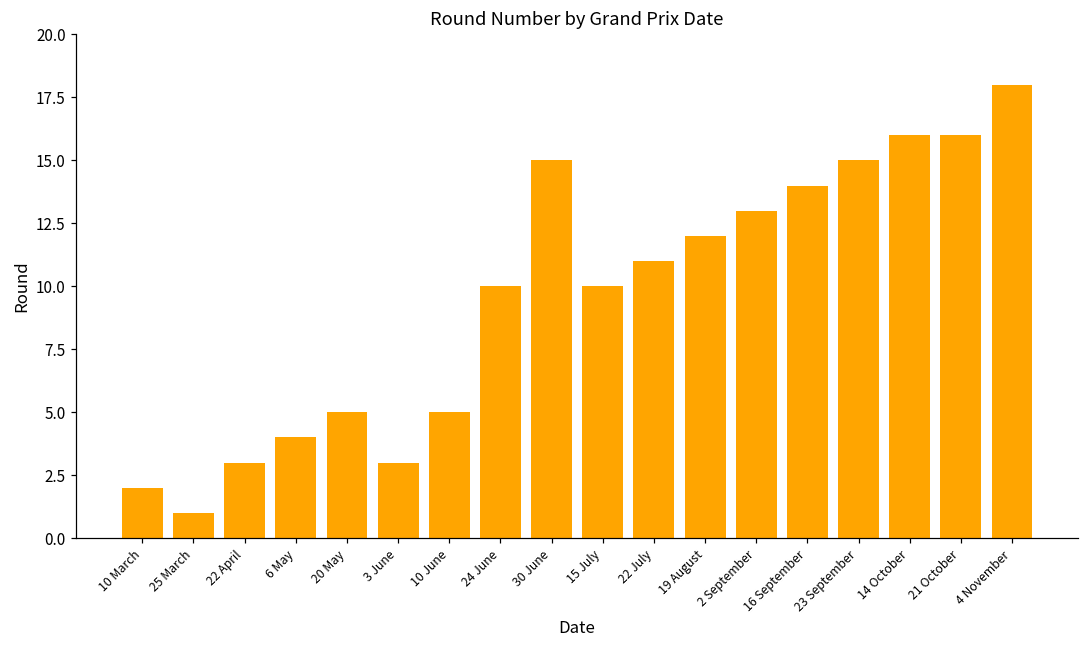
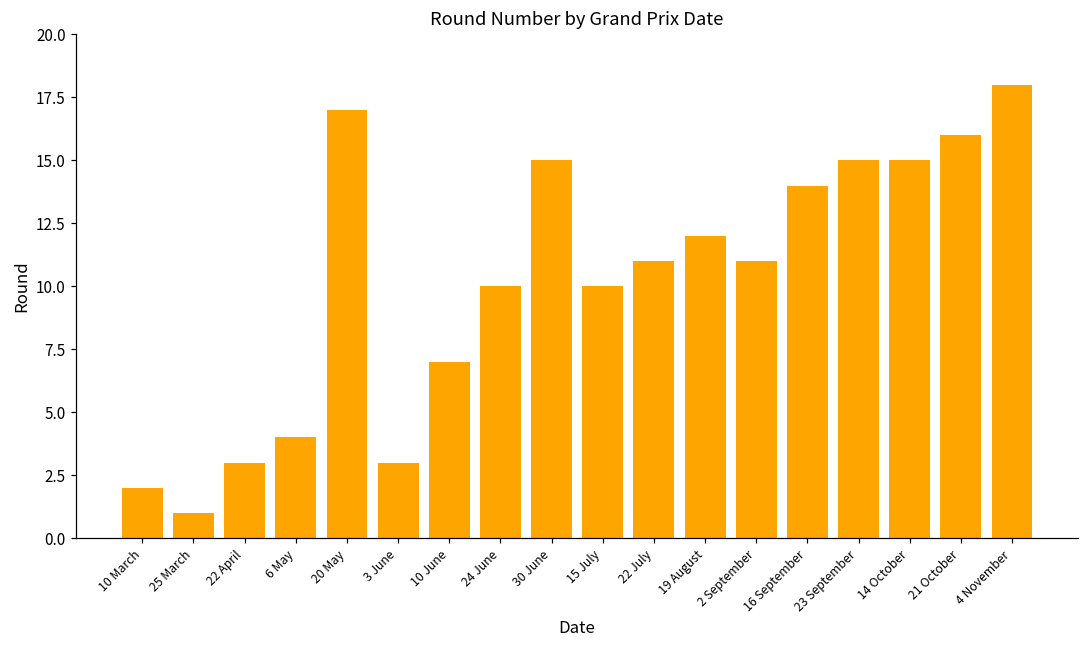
  {
    "10 March": 2,
    "25 March": 1,
    "22 April": 3,
    "6 May": 4,
-   "20 May": 5,
+   "20 May": 17,
    "3 June": 3,
-   "10 June": 5,
+   "10 June": 7,
    "24 June": 10,
    "30 June": 15,
    "15 July": 10,
    "22 July": 11,
    "19 August": 12,
-   "2 September": 13,
+   "2 September": 11,
    "16 September": 14,
    "23 September": 15,
-   "14 October": 16,
+   "14 October": 15,
    "21 October": 16,
    "4 November": 18
  }
